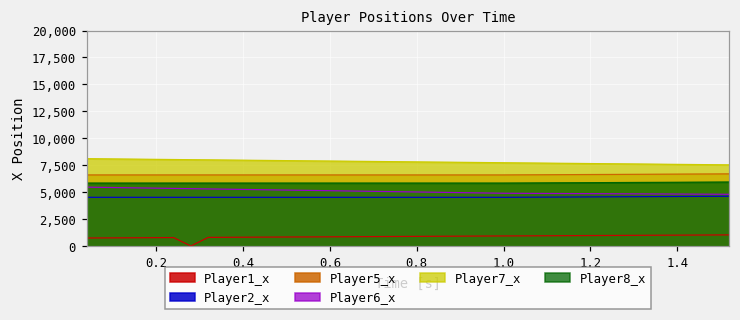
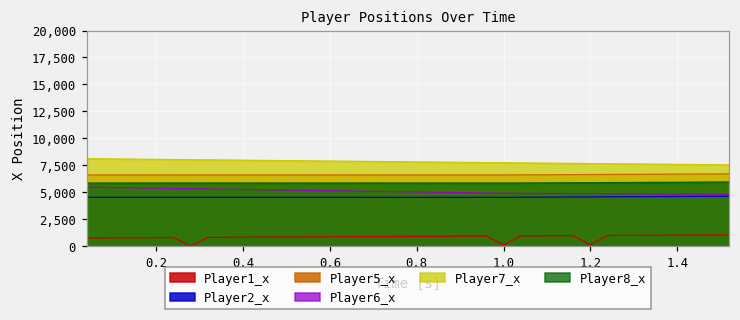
  {
    "Player1_x": {
      "0.2": "1,000",
      "0.4": "1,000",
      "0.6": "1,000",
      "0.8": "1,000",
-     "1.0": "1,000",
-     "1.2": "1,000",
+     "1.0": "0",
+     "1.2": "0",
      "1.4": "1,000"
    },
    "Player2_x": {
      "0.2": "5,000",
      "0.4": "5,000",
      "0.6": "5,000",
      "0.8": "5,000",
      "1.0": "5,000",
      "1.2": "5,000"
    },
    "Player5_x": {
      "0.2": "7,000",
      "0.4": "7,000",
      "0.6": "7,000",
      "0.8": "7,000",
      "1.0": "7,000",
      "1.2": "7,000",
      "1.4": "7,000"
    },
    "Player6_x": {
      "0.2": "5,000",
      "0.4": "5,000",
      "0.6": "5,000",
      "0.8": "5,000",
      "1.0": "5,000",
      "1.2": "5,000"
    },
    "Player7_x": {
      "0.2": "8,000",
      "0.4": "8,000",
      "0.6": "8,000",
      "0.8": "8,000",
      "1.0": "8,000",
      "1.2": "8,000",
      "1.4": "8,000"
    },
    "Player8_x": {
      "0.2": "6,000",
      "0.4": "6,000",
      "0.6": "6,000",
      "0.8": "6,000",
      "1.0": "6,000",
      "1.2": "6,000",
      "1.4": "6,000"
    }
  }
